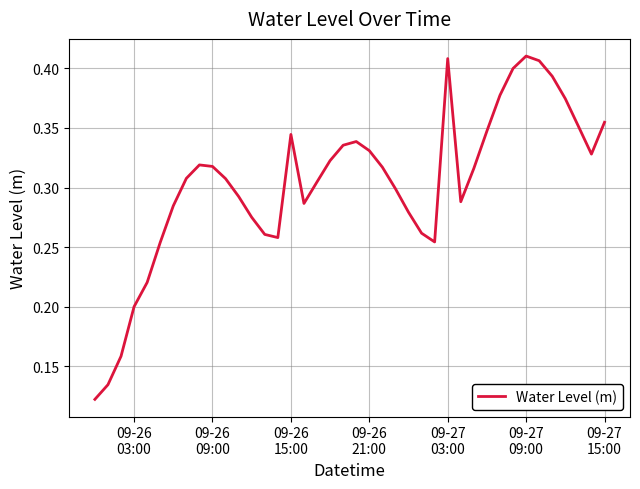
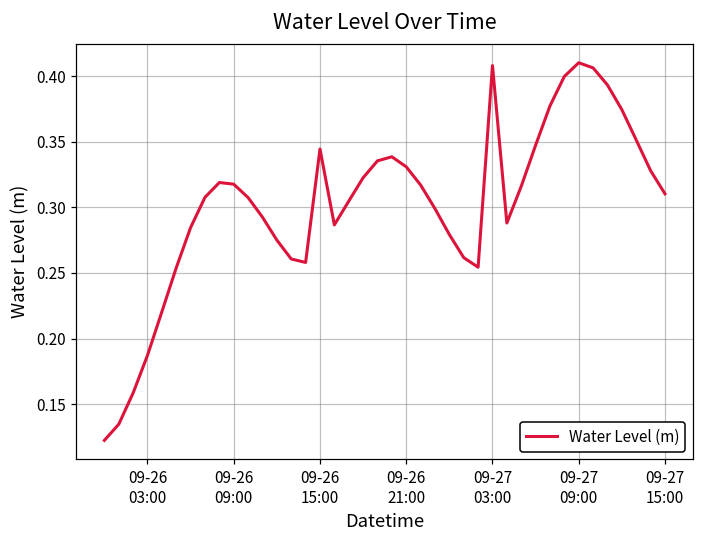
  {
-   "09-26 03:00": 0.200,
+   "09-26 03:00": 0.187,
    "09-26 09:00": 0.318,
    "09-26 15:00": 0.345,
    "09-26 21:00": 0.331,
    "09-27 03:00": 0.408,
    "09-27 09:00": 0.410,
-   "09-27 15:00": 0.355
+   "09-27 15:00": 0.310
  }
